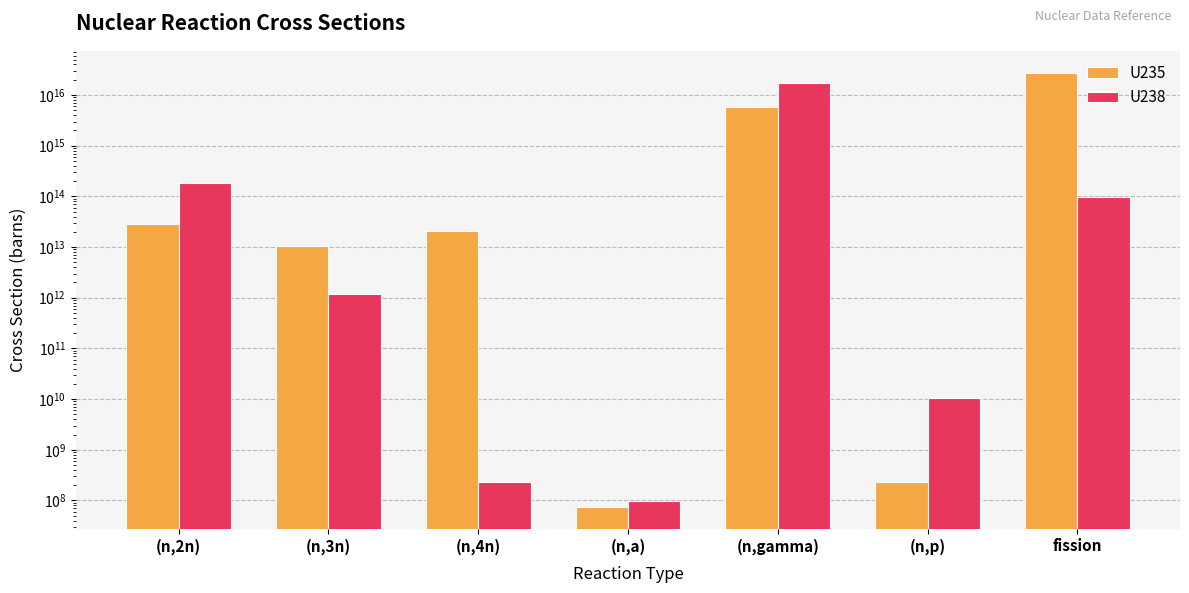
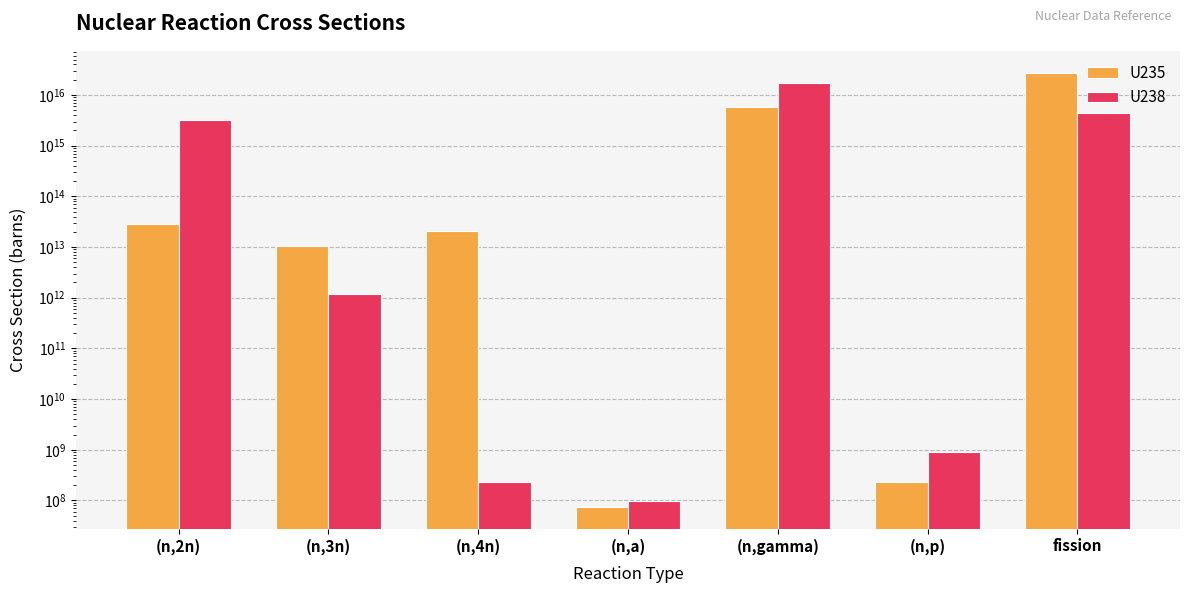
  {
    "U235": {
      "(n,2n)": 30000000000000,
      "(n,3n)": 10000000000000,
      "(n,4n)": 21000000000000,
      "(n,a)": 70000000,
      "(n,gamma)": 6000000000000000,
      "(n,p)": 200000000,
      "fission": 30000000000000000
    },
    "U238": {
-     "(n,2n)": 180000000000000,
+     "(n,2n)": 3000000000000000,
      "(n,3n)": 1200000000000,
      "(n,4n)": 200000000,
      "(n,a)": 100000000,
      "(n,gamma)": 17000000000000000,
-     "(n,p)": 11000000000,
-     "fission": 100000000000000
+     "(n,p)": 900000000,
+     "fission": 4000000000000000
    }
  }
